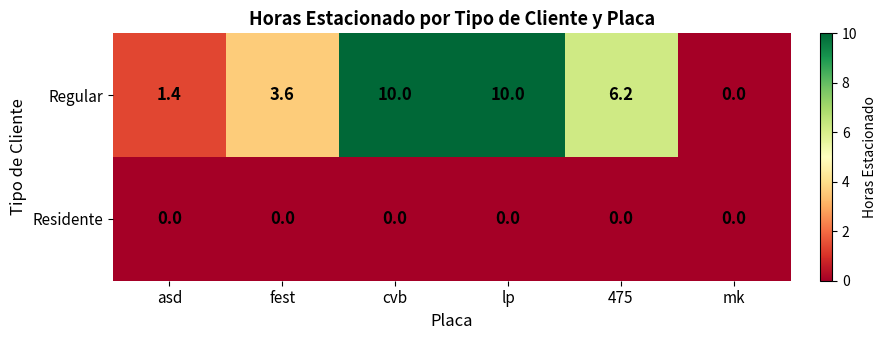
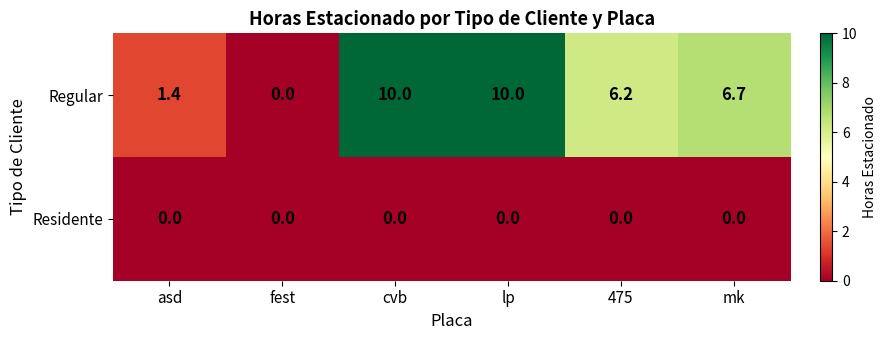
  {
    "Regular": {
      "asd": 1.4,
-     "fest": 3.6,
+     "fest": 0.0,
      "cvb": 10.0,
      "lp": 10.0,
      "475": 6.2,
-     "mk": 0.0
+     "mk": 6.7
    },
    "Residente": {
      "asd": 0.0,
      "fest": 0.0,
      "cvb": 0.0,
      "lp": 0.0,
      "475": 0.0,
      "mk": 0.0
    }
  }
